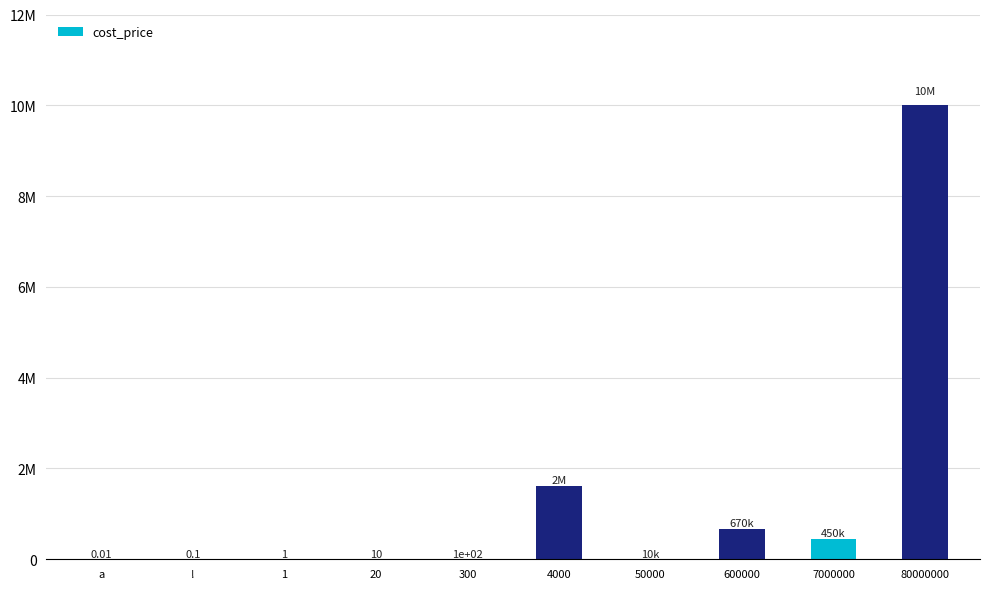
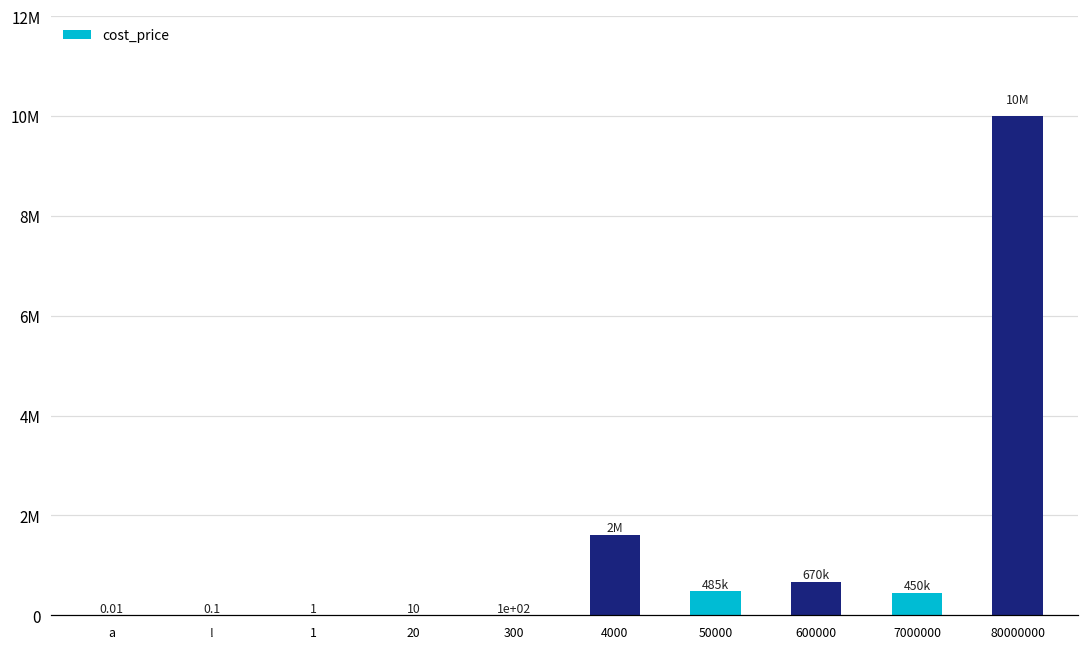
  {
    "a": "0.01",
    "!": "0.1",
    "1": "1",
    "20": "10",
    "300": "1e+02",
    "4000": "2M",
-   "50000": "10k",
+   "50000": "485k",
    "600000": "670k",
    "7000000": "450k",
    "80000000": "10M"
  }
